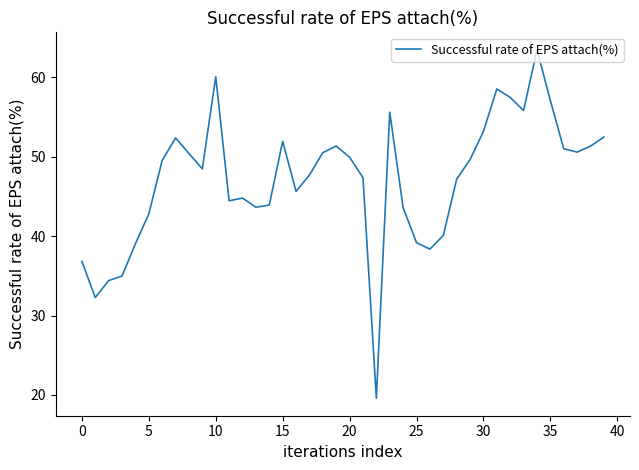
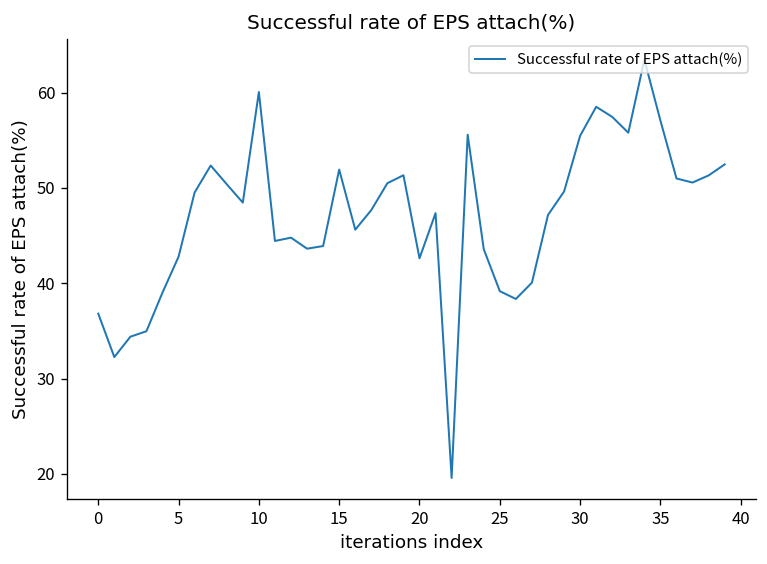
  {
    "0": 37,
    "5": 43,
    "10": 60,
    "15": 52,
-   "20": 50,
+   "20": 43,
    "25": 39,
-   "30": 53,
+   "30": 55,
    "35": 57
  }
